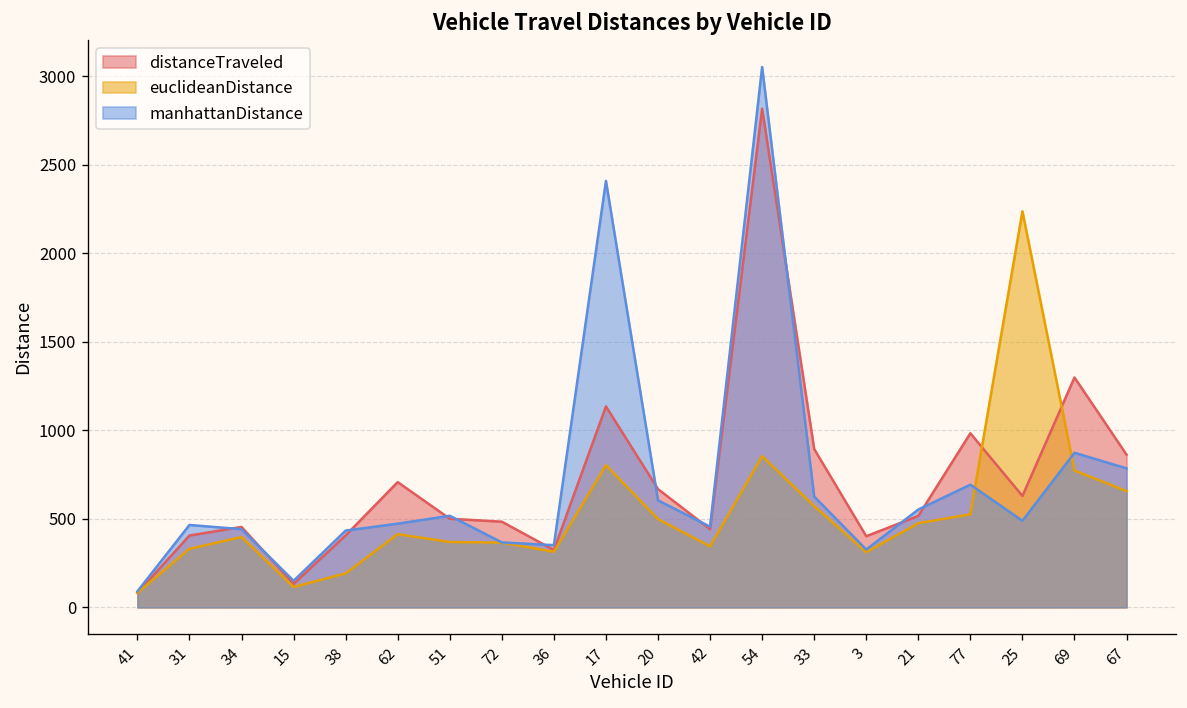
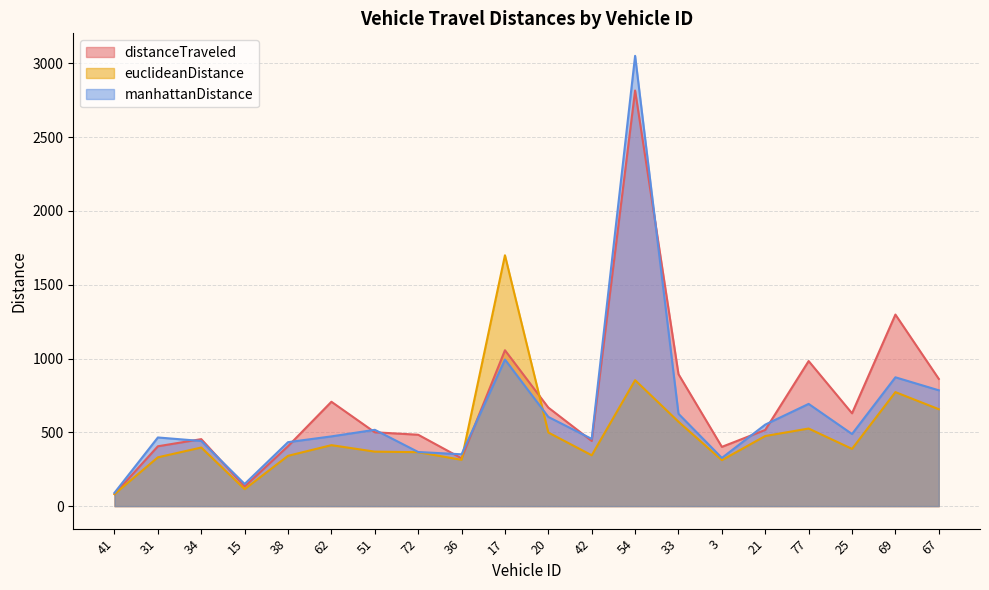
  {
    "distanceTraveled": {
      "31": 410,
      "38": 410,
      "62": 710,
      "72": 480,
-     "17": 1130,
+     "17": 1060,
      "20": 670,
      "54": 2820,
      "33": 890,
      "3": 400,
      "21": 520,
      "77": 980,
      "25": 630,
      "69": 1300,
      "67": 860
    },
    "euclideanDistance": {
      "31": 330,
      "34": 400,
-     "38": 190,
+     "38": 340,
      "62": 410,
      "51": 370,
-     "17": 800,
+     "17": 1700,
      "20": 500,
      "42": 340,
      "54": 850,
      "33": 570,
      "21": 480,
      "77": 530,
-     "25": 2240,
+     "25": 390,
      "69": 770,
      "67": 660
    },
    "manhattanDistance": {
      "31": 470,
      "15": 150,
      "38": 430,
      "62": 470,
      "36": 350,
-     "17": 2410,
+     "17": 990,
      "20": 600,
      "54": 3050,
      "33": 630,
      "21": 550,
      "77": 690,
      "25": 490,
      "69": 870,
      "67": 780
    }
  }
